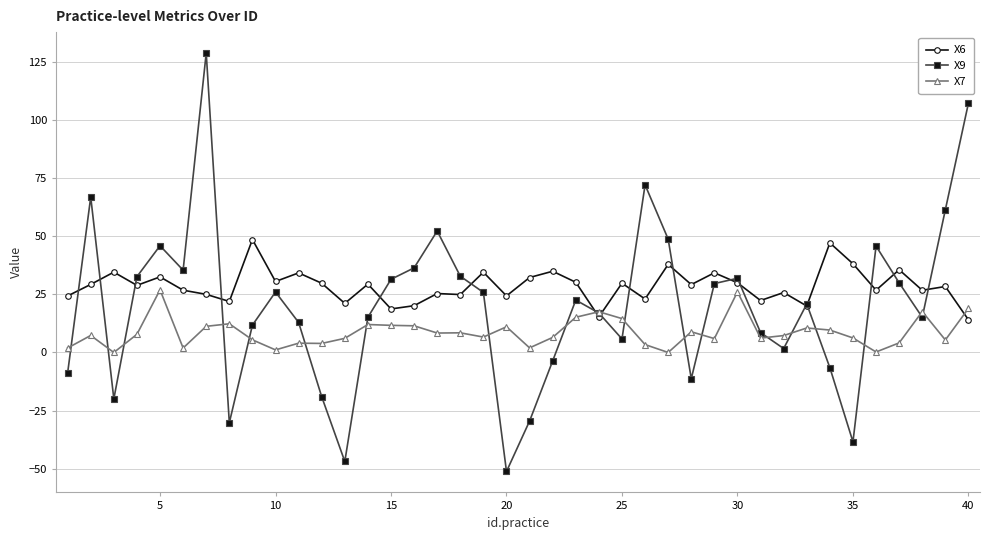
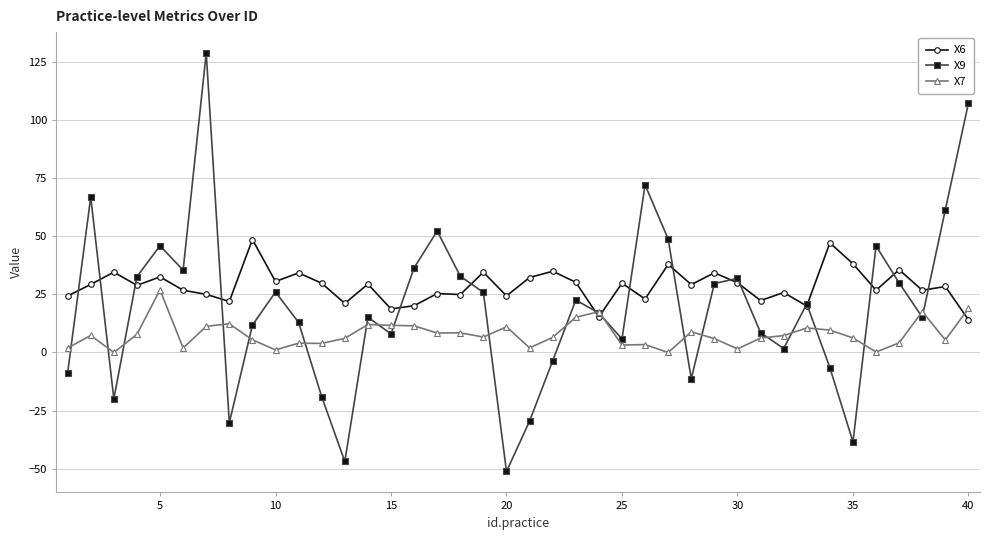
  {
    "X6": {
      "5": 33,
      "10": 31,
      "15": 19,
      "20": 24,
      "25": 30,
      "30": 30,
      "35": 38,
      "40": 14
    },
    "X9": {
      "5": 46,
      "10": 26,
-     "15": 32,
+     "15": 8,
      "20": -51,
      "25": 6,
      "30": 32,
      "35": -38,
      "40": 107
    },
    "X7": {
      "5": 27,
      "10": 1,
      "15": 12,
      "20": 11,
-     "25": 15,
-     "30": 26,
+     "25": 3,
+     "30": 2,
      "35": 6,
      "40": 19
    }
  }
